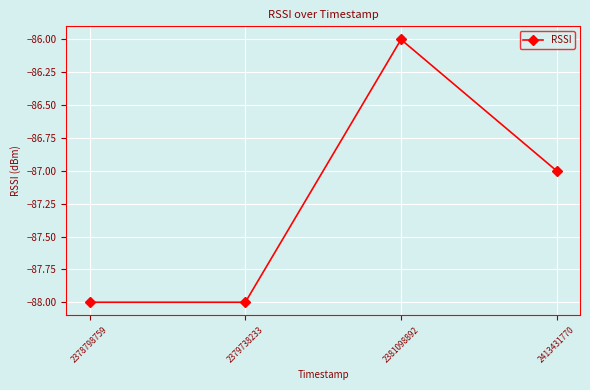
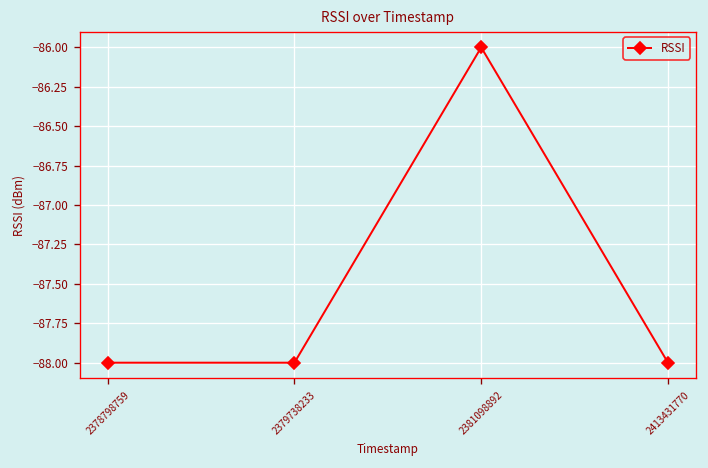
  {
    "2378798759": -88,
    "2379738233": -88,
    "2381098892": -86,
-   "2413431770": -87
+   "2413431770": -88
  }
